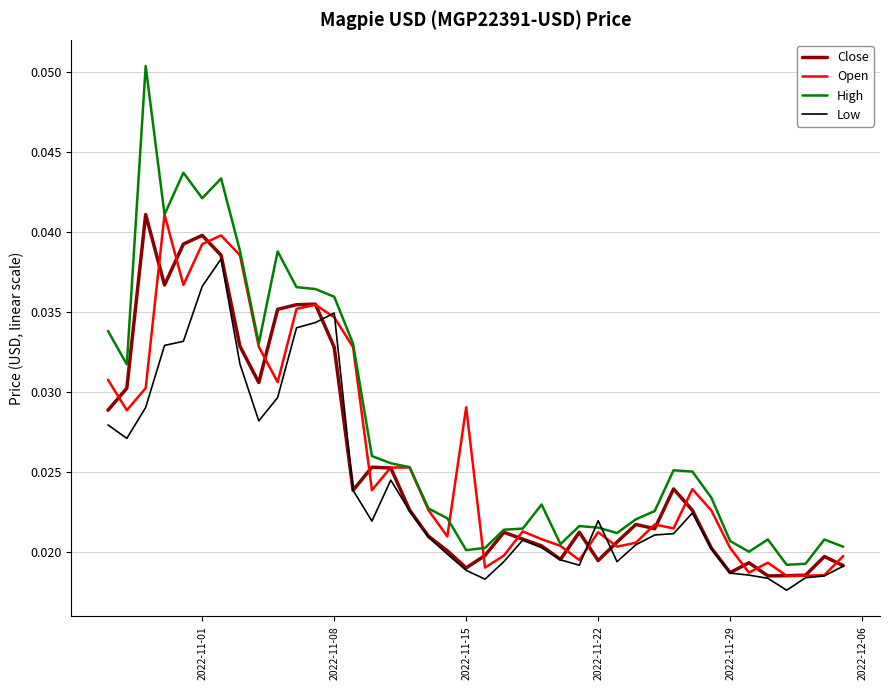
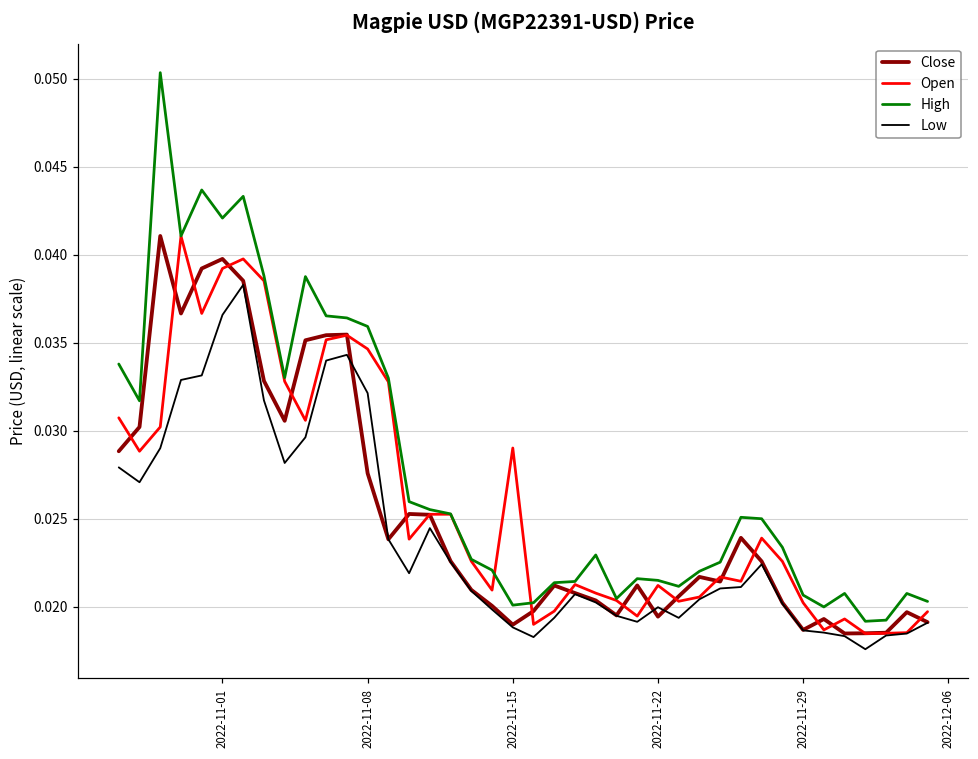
  {
    "Close": {
      "2022-11-01": 0.0398,
-     "2022-11-08": 0.0328,
+     "2022-11-08": 0.0276,
      "2022-11-22": 0.0194
    },
    "Open": {
      "2022-11-01": 0.0392,
      "2022-11-08": 0.0346,
      "2022-11-15": 0.0290,
      "2022-11-22": 0.0212,
      "2022-11-29": 0.0202
    },
    "High": {
      "2022-11-01": 0.0421,
      "2022-11-08": 0.0359,
      "2022-11-15": 0.0201,
      "2022-11-22": 0.0215,
      "2022-11-29": 0.0207
    },
    "Low": {
      "2022-11-01": 0.0366,
-     "2022-11-08": 0.0349,
-     "2022-11-22": 0.0219
+     "2022-11-08": 0.0321,
+     "2022-11-22": 0.0200
    }
  }
